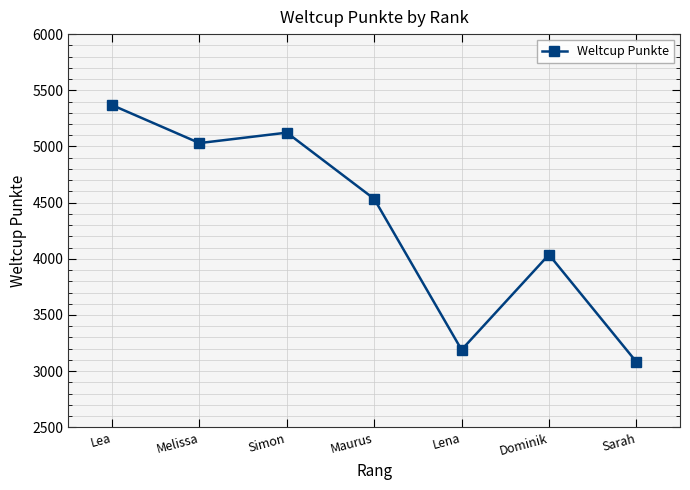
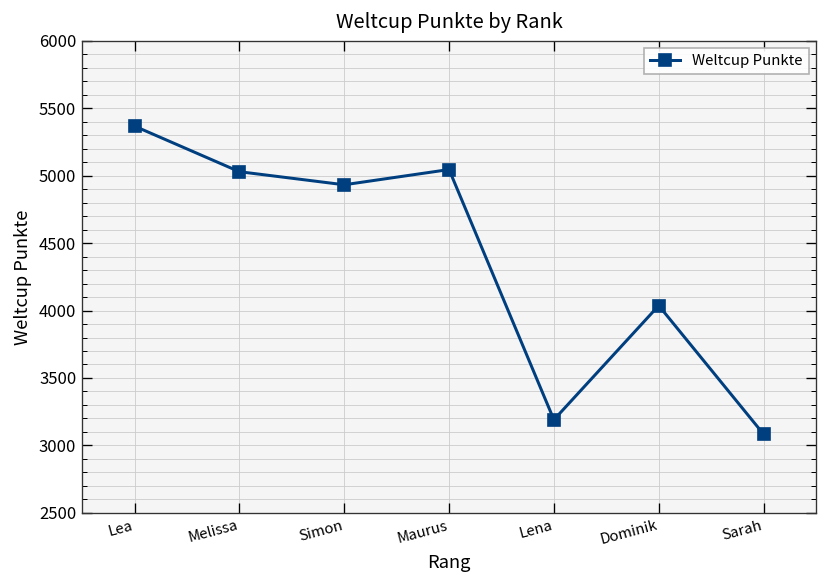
  {
    "Lea": 5370,
    "Melissa": 5030,
-   "Simon": 5120,
-   "Maurus": 4530,
+   "Simon": 4930,
+   "Maurus": 5050,
    "Lena": 3190,
    "Dominik": 4040,
    "Sarah": 3080
  }
